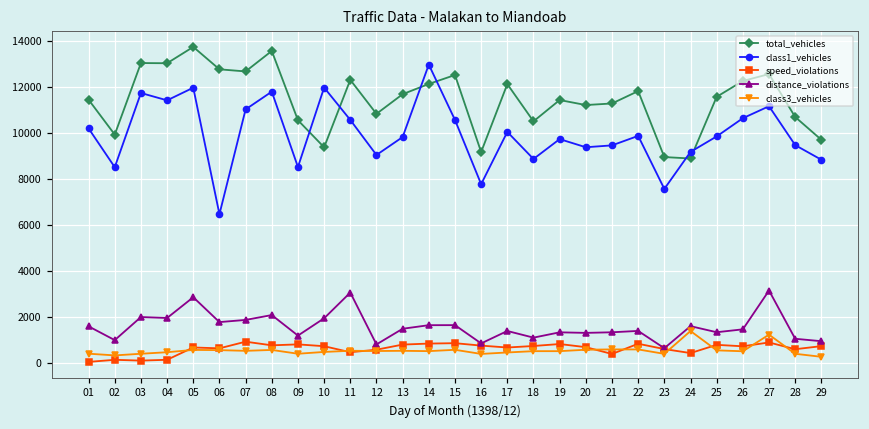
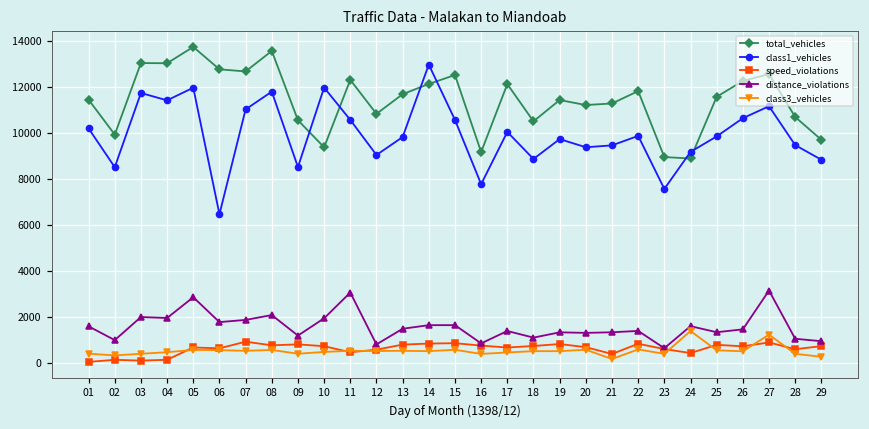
  {
    "total_vehicles": {
      "01": 11400,
      "02": 9900,
      "03": 13000,
      "04": 13000,
      "05": 13700,
      "06": 12800,
      "07": 12700,
      "08": 13600,
      "09": 10500,
      "10": 9400,
      "11": 12300,
      "12": 10800,
      "13": 11700,
      "14": 12100,
      "15": 12500,
      "16": 9200,
      "17": 12100,
      "18": 10500,
      "19": 11400,
      "20": 11200,
      "21": 11300,
      "22": 11800,
      "23": 8900,
      "24": 8900,
      "25": 11600,
      "28": 10700,
      "29": 9700
    },
    "class1_vehicles": {
      "01": 10200,
      "02": 8500,
      "03": 11700,
      "04": 11400,
      "05": 12000,
      "06": 6500,
      "07": 11000,
      "08": 11800,
      "09": 8500,
      "10": 12000,
      "11": 10600,
      "12": 9000,
      "13": 9800,
      "14": 13000,
      "15": 10600,
      "16": 7800,
      "17": 10000,
      "18": 8900,
      "19": 9700,
      "20": 9400,
      "21": 9500,
      "22": 9900,
      "23": 7600,
      "24": 9200,
      "25": 9800,
      "26": 10600,
      "28": 9500,
      "29": 8800
    },
    "speed_violations": {
      "01": 100,
      "02": 200,
      "03": 100,
      "04": 200,
      "07": 900,
      "08": 800,
      "09": 800,
      "10": 700,
      "13": 800,
      "14": 900,
      "15": 900,
      "17": 700,
      "18": 700,
      "19": 800,
      "21": 400,
      "22": 800,
      "24": 400,
      "25": 800,
      "26": 700,
      "27": 900,
      "28": 600,
      "29": 700
    },
    "distance_violations": {
      "01": 1600,
      "02": 1000,
      "03": 2000,
      "04": 2000,
      "05": 2900,
      "06": 1800,
      "07": 1900,
      "08": 2100,
      "09": 1200,
      "10": 2000,
      "11": 3100,
      "12": 800,
      "13": 1500,
      "14": 1700,
      "15": 1700,
      "17": 1400,
      "18": 1100,
      "19": 1300,
      "20": 1300,
      "21": 1300,
      "22": 1400,
      "24": 1600,
      "25": 1300,
      "26": 1500,
      "27": 3200,
      "28": 1100,
      "29": 1000
    },
    "class3_vehicles": {
      "01": 400,
      "02": 300,
      "03": 400,
      "04": 500,
      "07": 500,
      "08": 600,
      "09": 400,
      "10": 500,
      "13": 500,
      "14": 500,
      "15": 600,
      "16": 400,
      "17": 500,
      "18": 500,
      "19": 500,
-     "21": 600,
+     "21": 200,
      "22": 600,
      "23": 400,
      "24": 1400,
      "25": 600,
      "26": 500,
      "27": 1200,
      "28": 400,
      "29": 300
    }
  }
